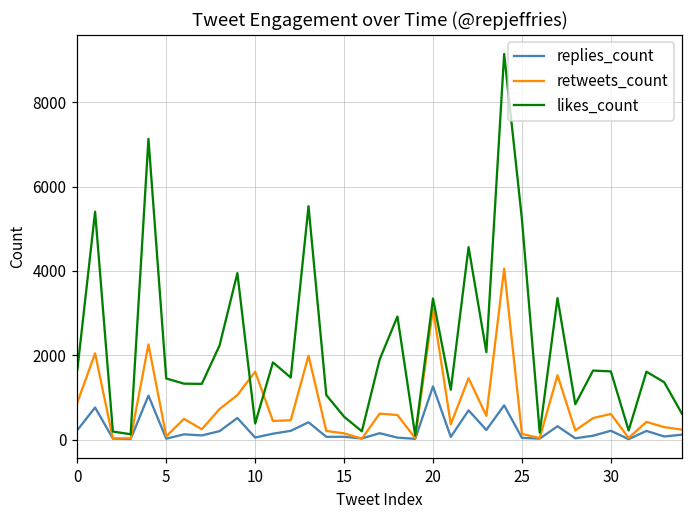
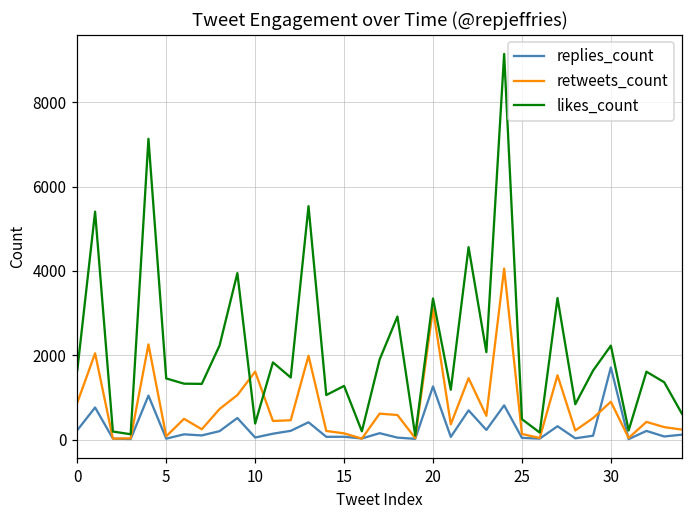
  {
    "replies_count": {
      "0": 200,
      "10": 0,
      "15": 100,
      "20": 1300,
      "25": 0,
-     "30": 200
+     "30": 1700
    },
    "retweets_count": {
      "0": 900,
      "10": 1600,
      "15": 100,
      "20": 3100,
      "25": 100,
-     "30": 600
+     "30": 900
    },
    "likes_count": {
      "0": 1600,
      "5": 1400,
      "10": 400,
-     "15": 500,
+     "15": 1300,
      "20": 3300,
-     "25": 5200,
-     "30": 1600
+     "25": 500,
+     "30": 2200
    }
  }
